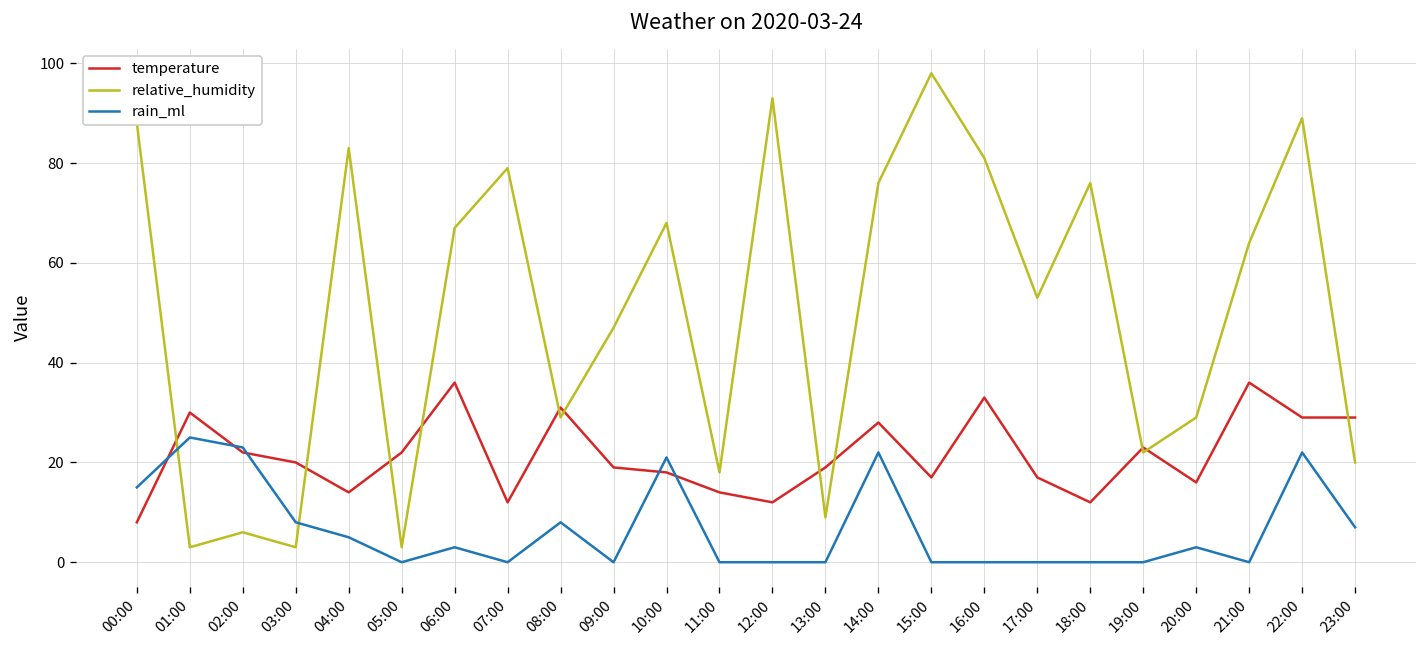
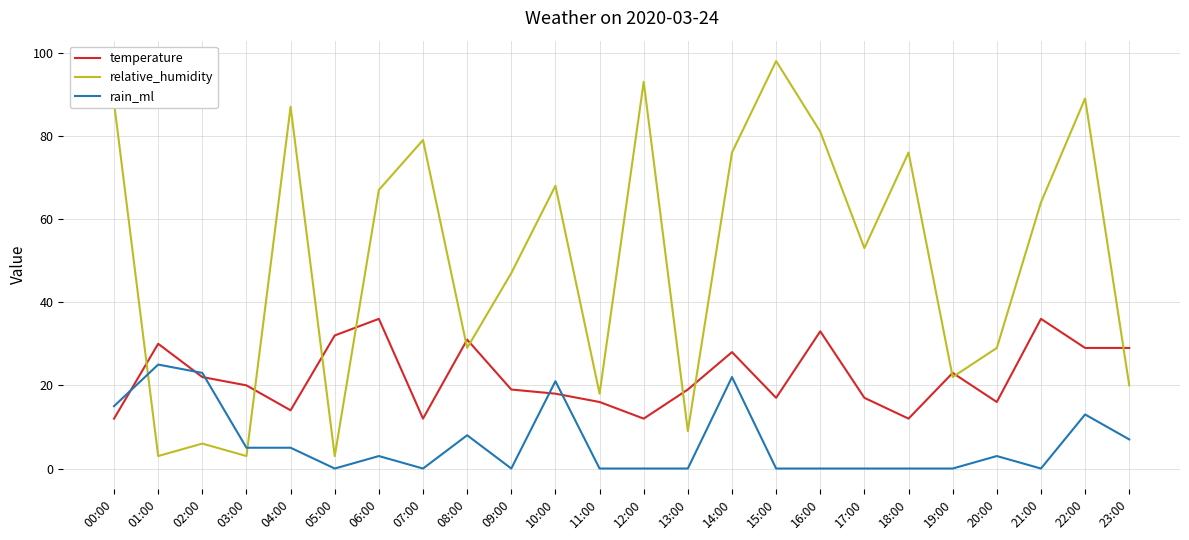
  {
    "temperature": {
-     "00:00": 8,
+     "00:00": 12,
      "01:00": 30,
      "02:00": 22,
      "03:00": 20,
      "04:00": 14,
-     "05:00": 22,
+     "05:00": 32,
      "06:00": 36,
      "07:00": 12,
      "08:00": 31,
      "09:00": 19,
      "10:00": 18,
-     "11:00": 14,
+     "11:00": 16,
      "12:00": 12,
      "13:00": 19,
      "14:00": 28,
      "15:00": 17,
      "16:00": 33,
      "17:00": 17,
      "18:00": 12,
      "19:00": 23,
      "20:00": 16,
      "21:00": 36,
      "22:00": 29,
      "23:00": 29
    },
    "relative_humidity": {
      "01:00": 3,
      "02:00": 6,
      "03:00": 3,
-     "04:00": 83,
+     "04:00": 87,
      "05:00": 3,
      "06:00": 67,
      "07:00": 79,
      "08:00": 29,
      "09:00": 47,
      "10:00": 68,
      "11:00": 18,
      "12:00": 93,
      "13:00": 9,
      "14:00": 76,
      "15:00": 98,
      "16:00": 81,
      "17:00": 53,
      "18:00": 76,
      "19:00": 22,
      "20:00": 29,
      "21:00": 64,
      "22:00": 89,
      "23:00": 20
    },
    "rain_ml": {
      "00:00": 15,
      "01:00": 25,
      "02:00": 23,
-     "03:00": 8,
+     "03:00": 5,
      "04:00": 5,
      "05:00": 0,
      "06:00": 3,
      "07:00": 0,
      "08:00": 8,
      "09:00": 0,
      "10:00": 21,
      "11:00": 0,
      "12:00": 0,
      "13:00": 0,
      "14:00": 22,
      "15:00": 0,
      "16:00": 0,
      "17:00": 0,
      "18:00": 0,
      "19:00": 0,
      "20:00": 3,
      "21:00": 0,
-     "22:00": 22,
+     "22:00": 13,
      "23:00": 7
    }
  }
